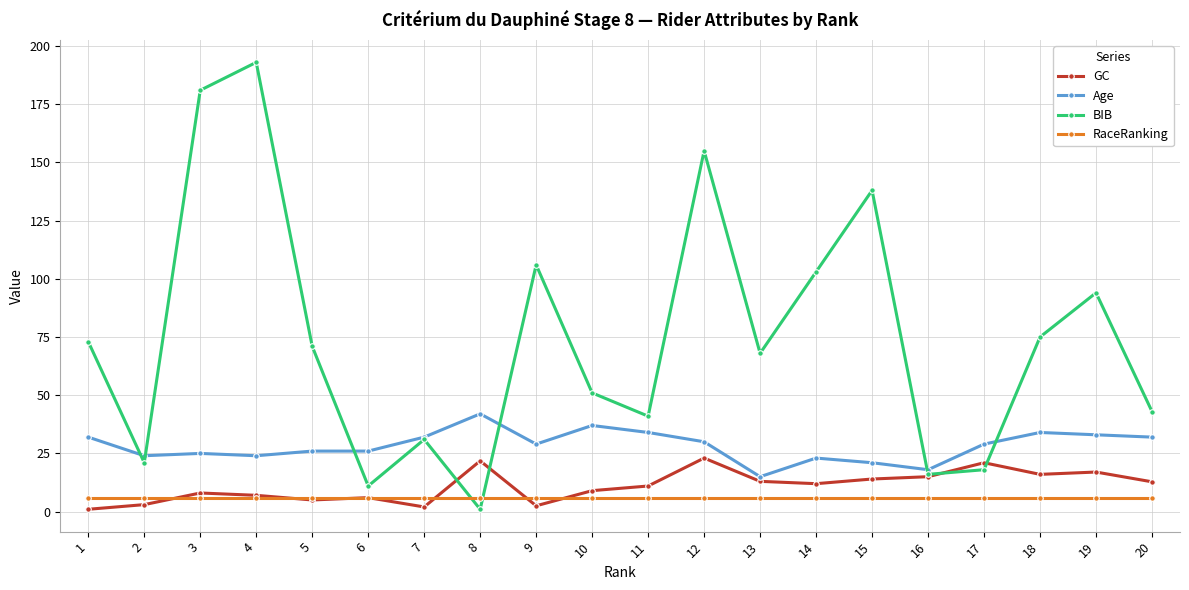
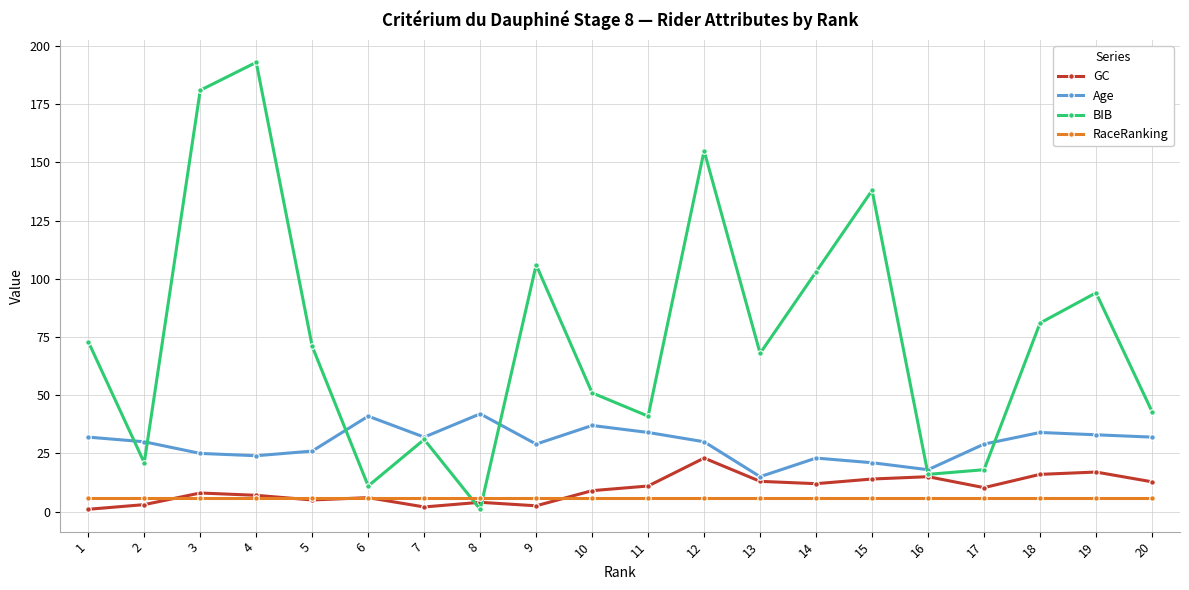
  {
    "GC": {
      "1": 1,
      "2": 3,
      "3": 8,
      "7": 2,
-     "8": 22,
+     "8": 4,
      "9": 3,
      "10": 9,
      "11": 11,
      "12": 23,
      "13": 13,
      "14": 12,
      "15": 14,
-     "17": 21,
+     "17": 10,
      "18": 16,
      "19": 17,
      "20": 13
    },
    "Age": {
      "1": 32,
-     "2": 24,
+     "2": 30,
      "3": 25,
      "4": 24,
      "5": 26,
-     "6": 26,
+     "6": 41,
      "8": 42,
      "9": 29,
      "10": 37,
      "11": 34,
      "12": 30,
      "13": 15,
      "14": 23,
      "15": 21,
      "16": 18,
      "17": 29,
      "18": 34,
      "19": 33,
      "20": 32
    },
    "BIB": {
      "1": 73,
      "2": 21,
      "3": 181,
      "4": 193,
      "5": 71,
      "6": 11,
      "8": 1,
      "9": 106,
      "10": 51,
      "11": 41,
      "12": 155,
      "13": 68,
      "14": 103,
      "15": 138,
      "17": 18,
-     "18": 75,
+     "18": 81,
      "19": 94,
      "20": 43
    },
    "RaceRanking": {
      "1": 6,
      "2": 6,
      "3": 6,
      "7": 6,
      "8": 6,
      "9": 6,
      "10": 6,
      "11": 6,
      "12": 6,
      "13": 6,
      "14": 6,
      "15": 6,
      "16": 6,
      "17": 6,
      "18": 6,
      "19": 6,
      "20": 6
    }
  }
